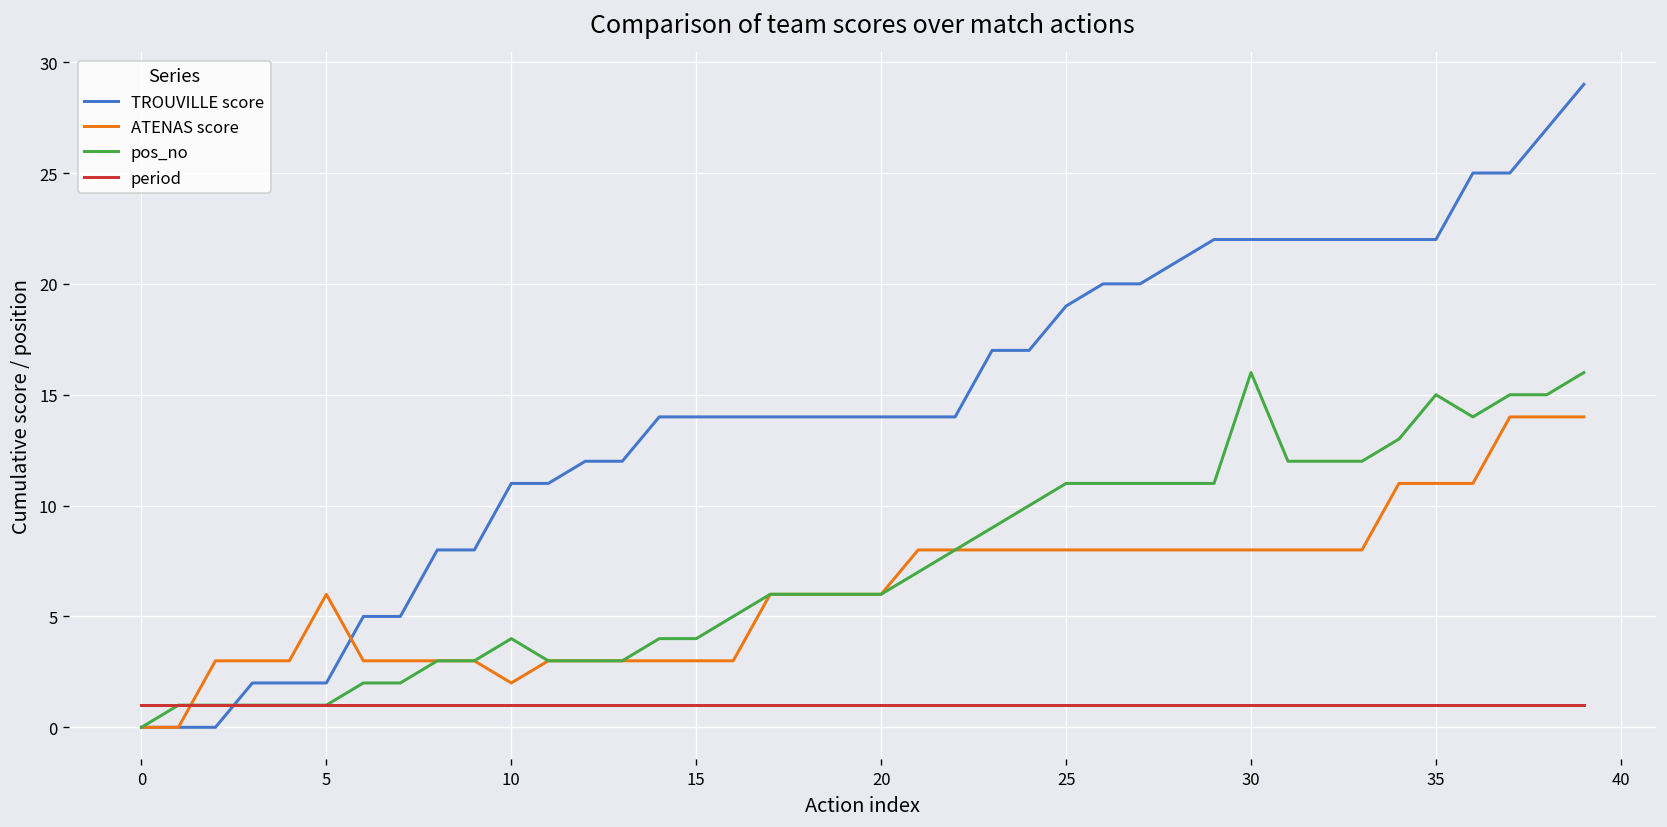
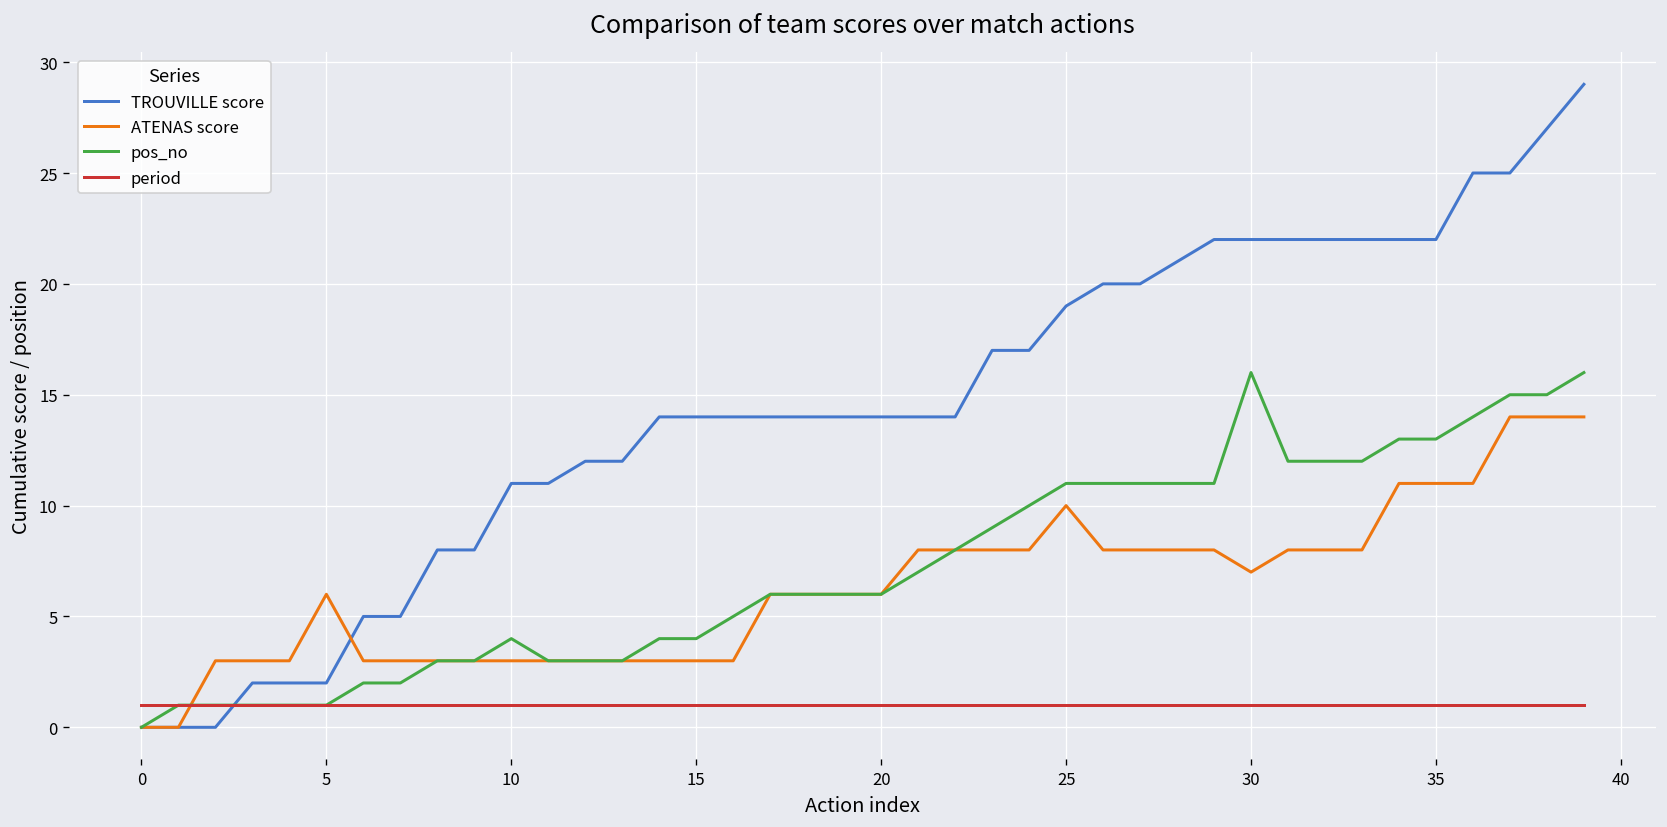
  {
    "TROUVILLE score": {
      "5": 2,
      "10": 11,
      "15": 14,
      "20": 14,
      "25": 19,
      "30": 22,
      "35": 22
    },
    "ATENAS score": {
      "5": 6,
-     "10": 2,
+     "10": 3,
      "15": 3,
-     "25": 8,
-     "30": 8,
+     "25": 10,
+     "30": 7,
      "35": 11
    },
    "pos_no": {
      "10": 4,
      "15": 4,
      "25": 11,
      "30": 16,
-     "35": 15
+     "35": 13
    },
    "period": {
      "0": 1,
      "10": 1,
      "15": 1,
      "20": 1,
      "25": 1,
      "30": 1,
      "35": 1
    }
  }
